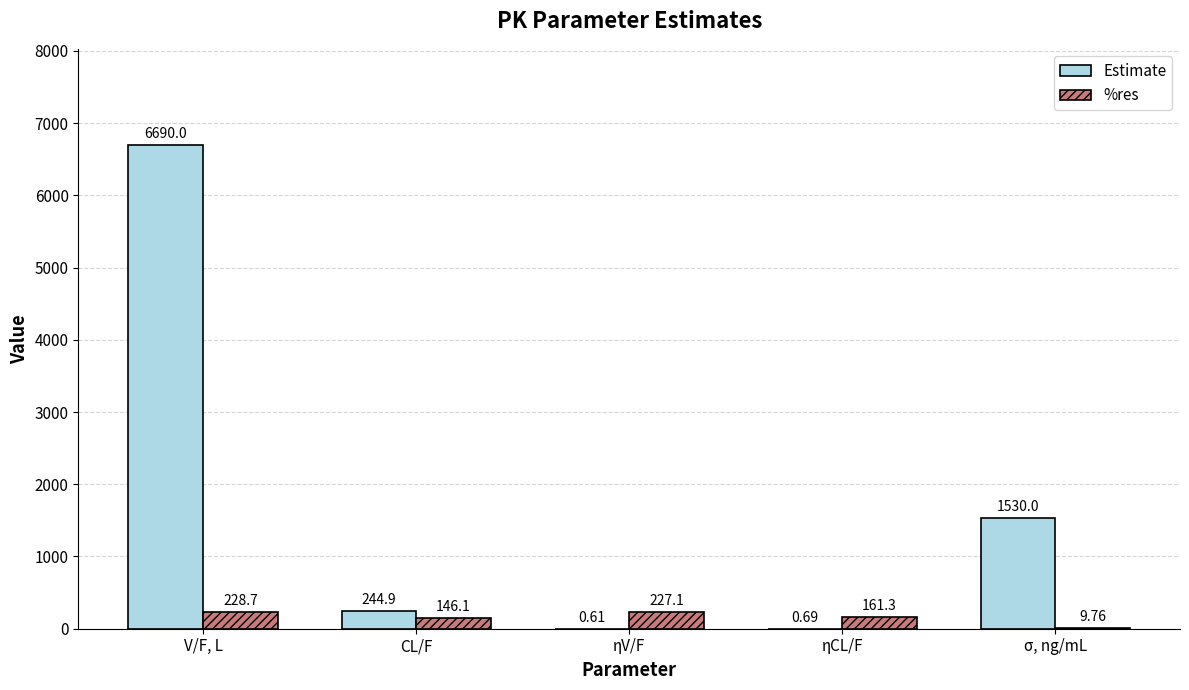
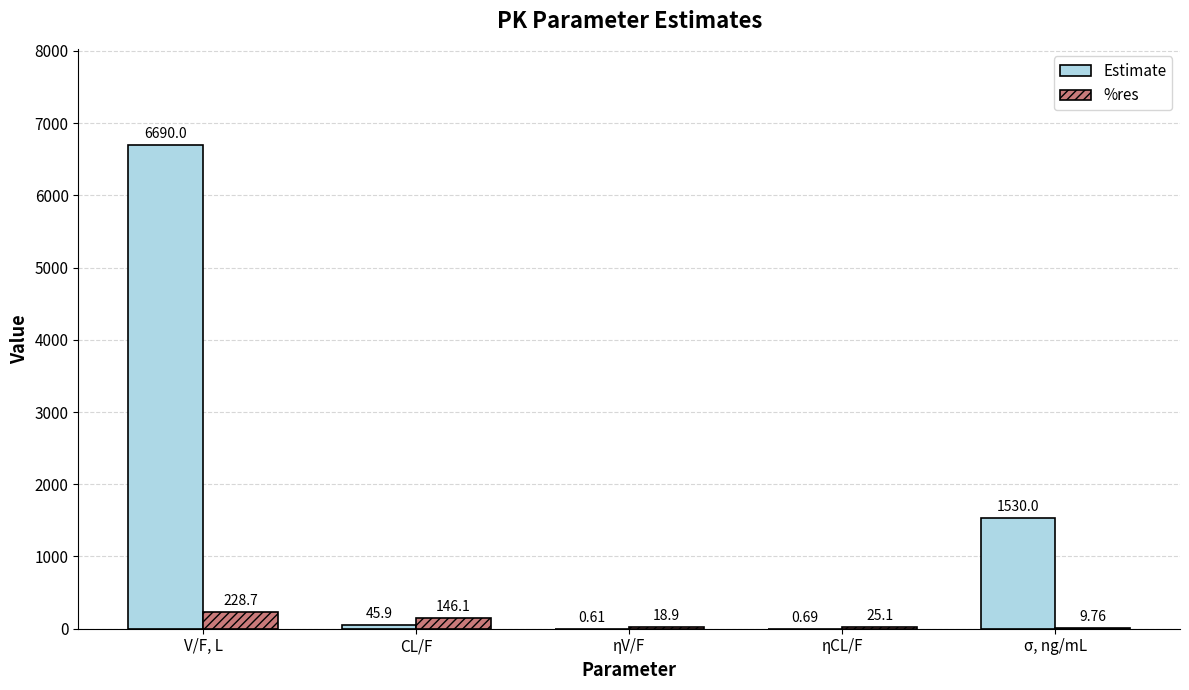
  {
    "Estimate": {
      "V/F, L": 6690.0,
-     "CL/F": 244.9,
+     "CL/F": 45.9,
      "ηV/F": 0.61,
      "ηCL/F": 0.69,
      "σ, ng/mL": 1530.0
    },
    "%res": {
      "V/F, L": 228.7,
      "CL/F": 146.1,
-     "ηV/F": 227.1,
-     "ηCL/F": 161.3,
+     "ηV/F": 18.9,
+     "ηCL/F": 25.1,
      "σ, ng/mL": 9.76
    }
  }
